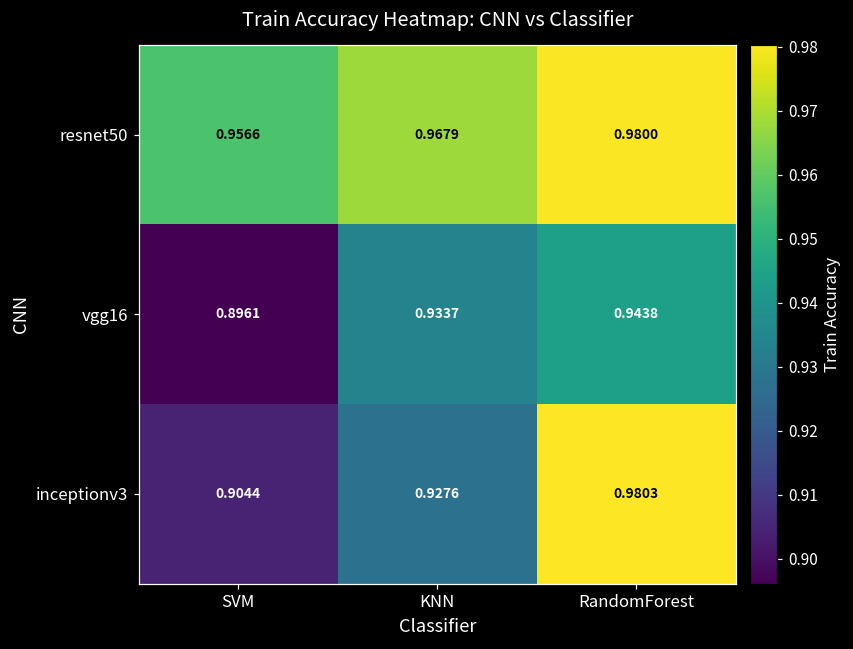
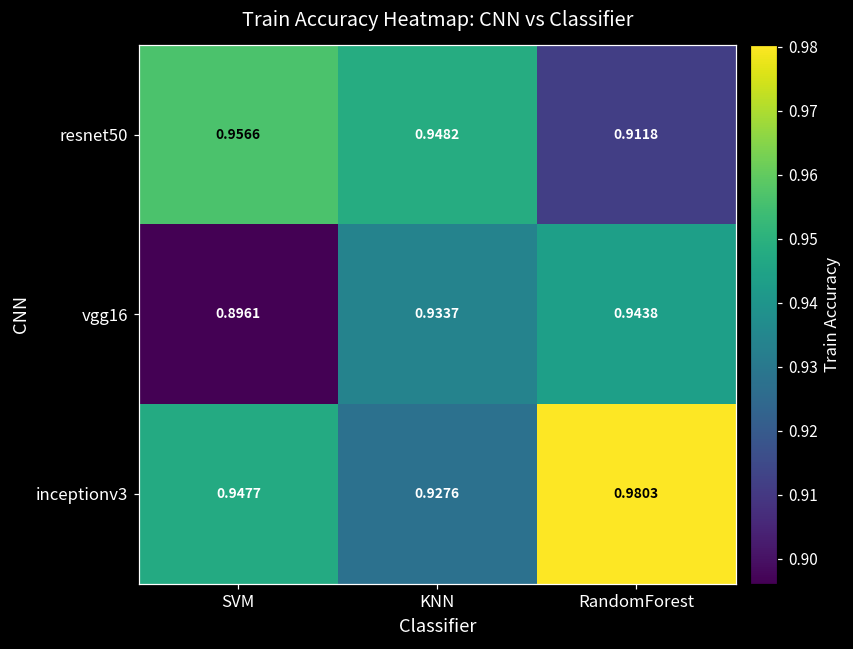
  {
    "resnet50": {
      "SVM": 0.9566,
-     "KNN": 0.9679,
-     "RandomForest": 0.9800
+     "KNN": 0.9482,
+     "RandomForest": 0.9118
    },
    "vgg16": {
      "SVM": 0.8961,
      "KNN": 0.9337,
      "RandomForest": 0.9438
    },
    "inceptionv3": {
-     "SVM": 0.9044,
+     "SVM": 0.9477,
      "KNN": 0.9276,
      "RandomForest": 0.9803
    }
  }
